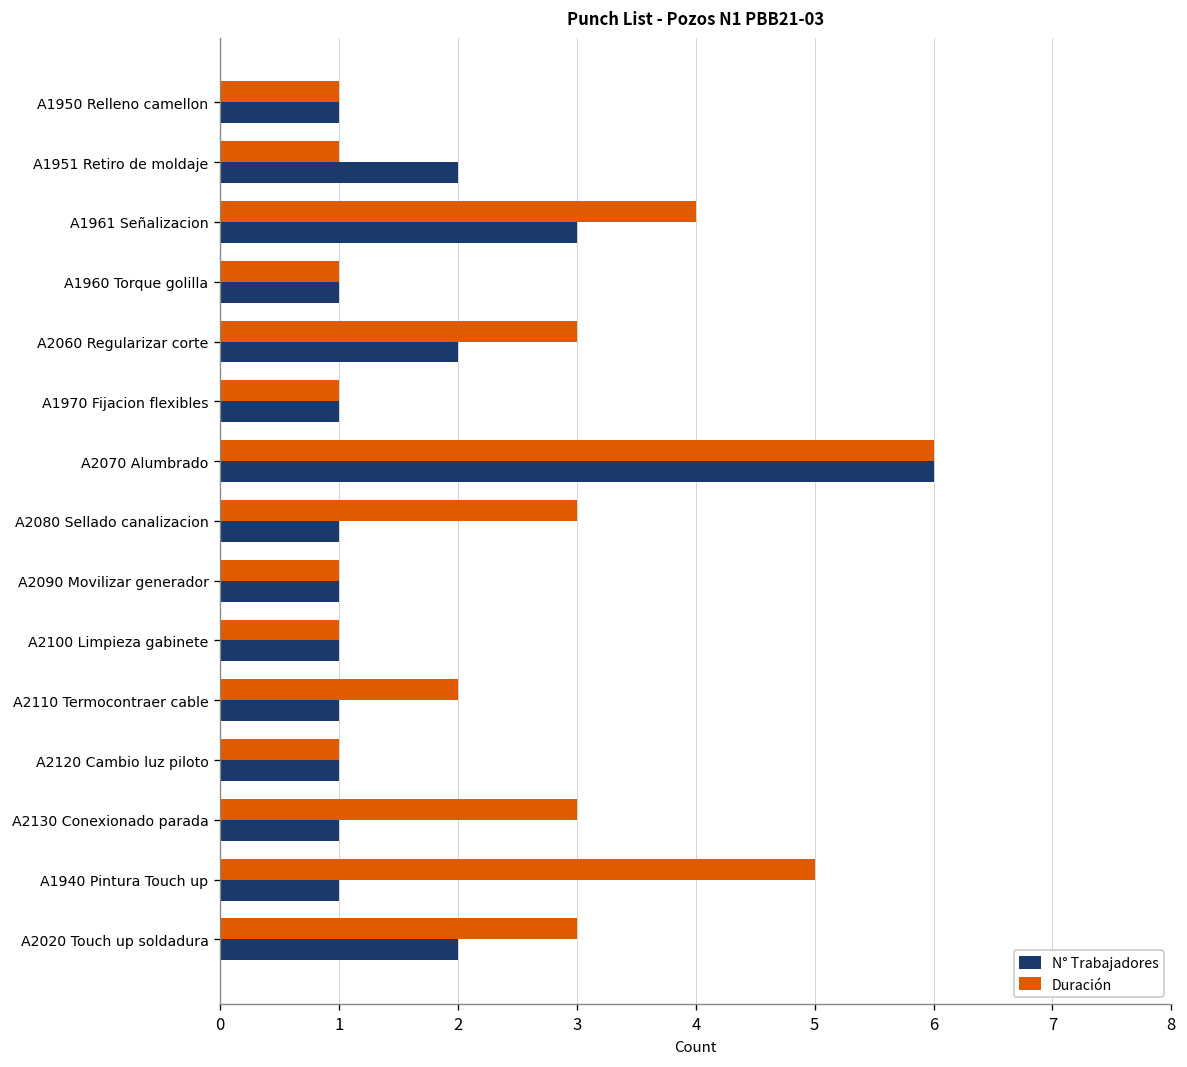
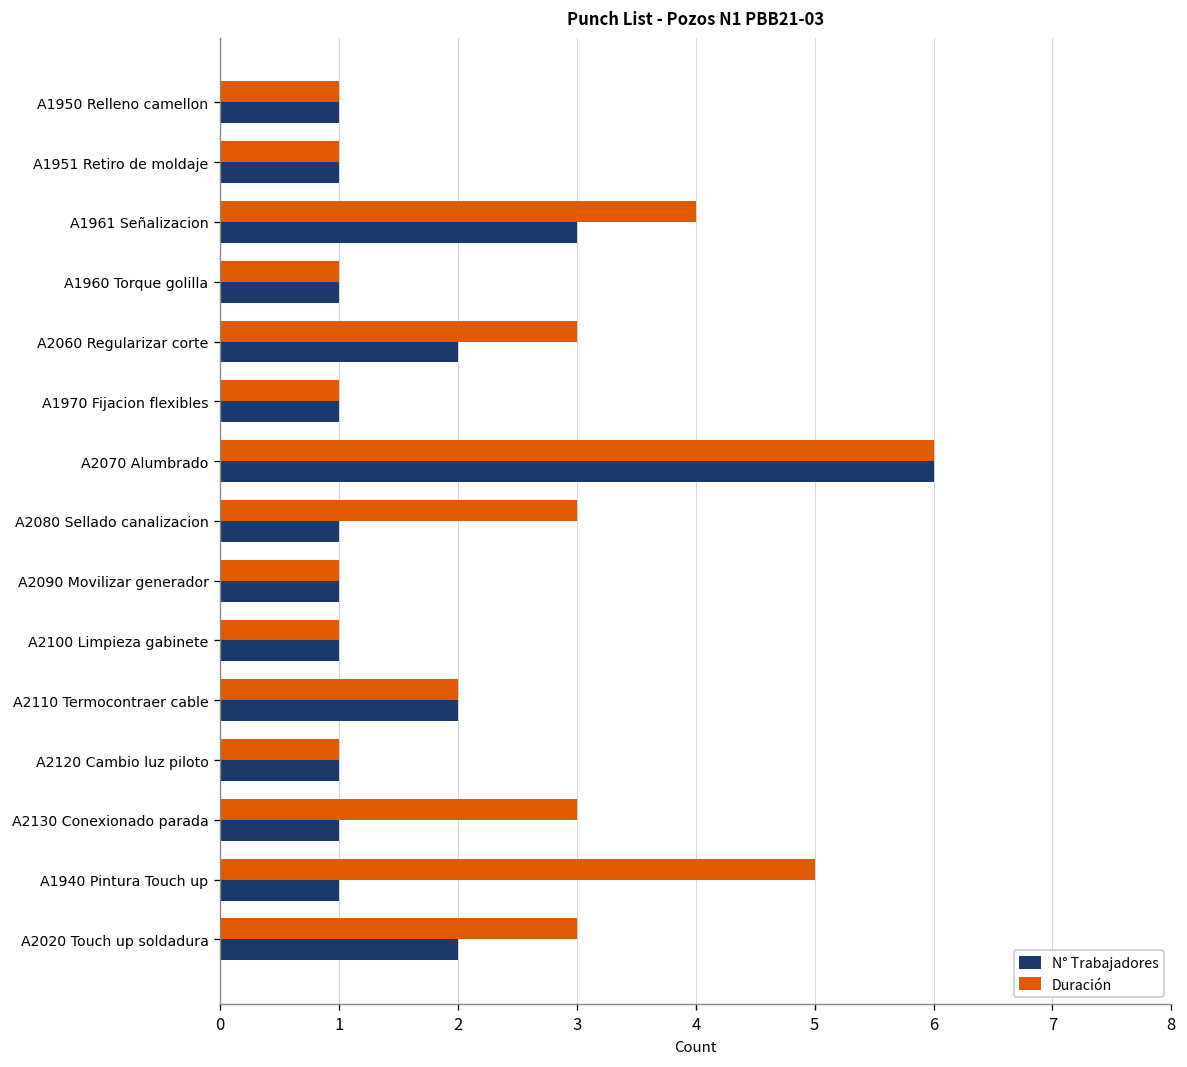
  {
    "N° Trabajadores": {
      "A1950 Relleno camellon": 1,
-     "A1951 Retiro de moldaje": 2,
+     "A1951 Retiro de moldaje": 1,
      "A1961 Señalizacion": 3,
      "A1960 Torque golilla": 1,
      "A2060 Regularizar corte": 2,
      "A1970 Fijacion flexibles": 1,
      "A2070 Alumbrado": 6,
      "A2080 Sellado canalizacion": 1,
      "A2090 Movilizar generador": 1,
      "A2100 Limpieza gabinete": 1,
-     "A2110 Termocontraer cable": 1,
+     "A2110 Termocontraer cable": 2,
      "A2120 Cambio luz piloto": 1,
      "A2130 Conexionado parada": 1,
      "A1940 Pintura Touch up": 1,
      "A2020 Touch up soldadura": 2
    },
    "Duración": {
      "A1950 Relleno camellon": 1,
      "A1951 Retiro de moldaje": 1,
      "A1961 Señalizacion": 4,
      "A1960 Torque golilla": 1,
      "A2060 Regularizar corte": 3,
      "A1970 Fijacion flexibles": 1,
      "A2070 Alumbrado": 6,
      "A2080 Sellado canalizacion": 3,
      "A2090 Movilizar generador": 1,
      "A2100 Limpieza gabinete": 1,
      "A2110 Termocontraer cable": 2,
      "A2120 Cambio luz piloto": 1,
      "A2130 Conexionado parada": 3,
      "A1940 Pintura Touch up": 5,
      "A2020 Touch up soldadura": 3
    }
  }
